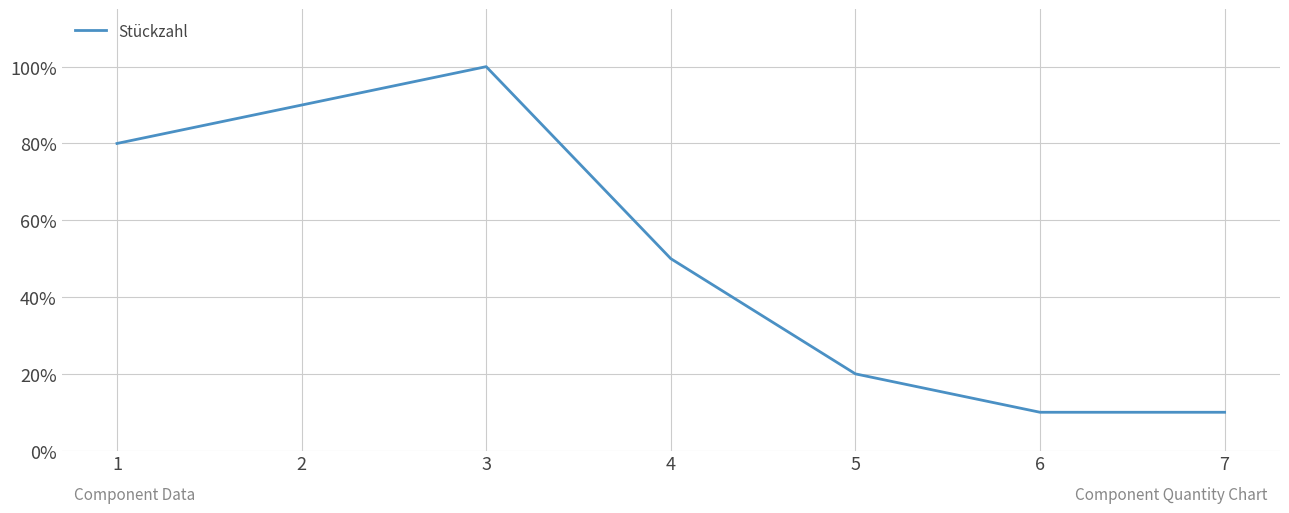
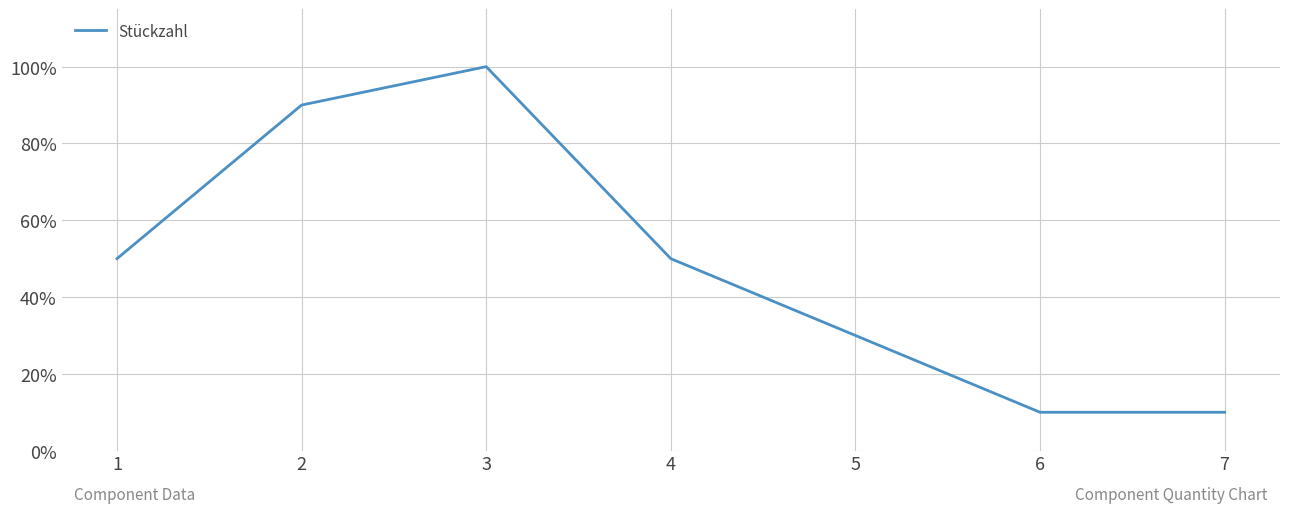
  {
-   "1": "80%",
+   "1": "50%",
    "2": "90%",
    "3": "100%",
    "4": "50%",
-   "5": "20%",
+   "5": "30%",
    "6": "10%",
    "7": "10%"
  }
